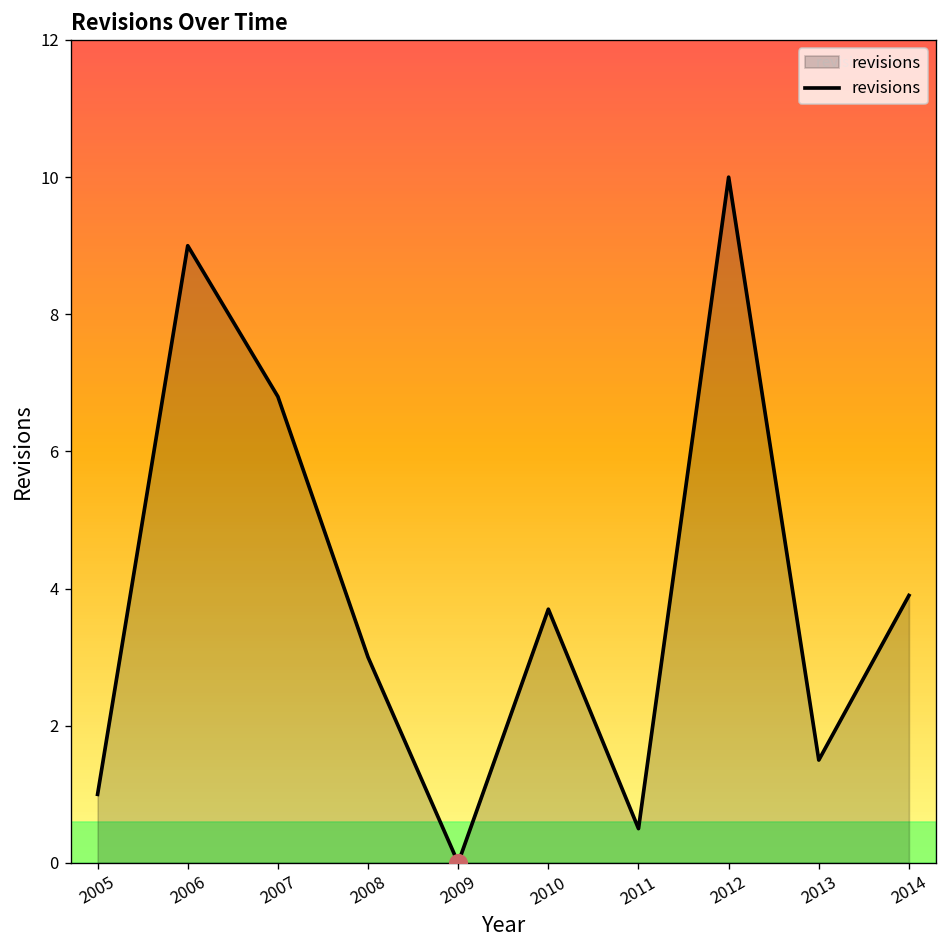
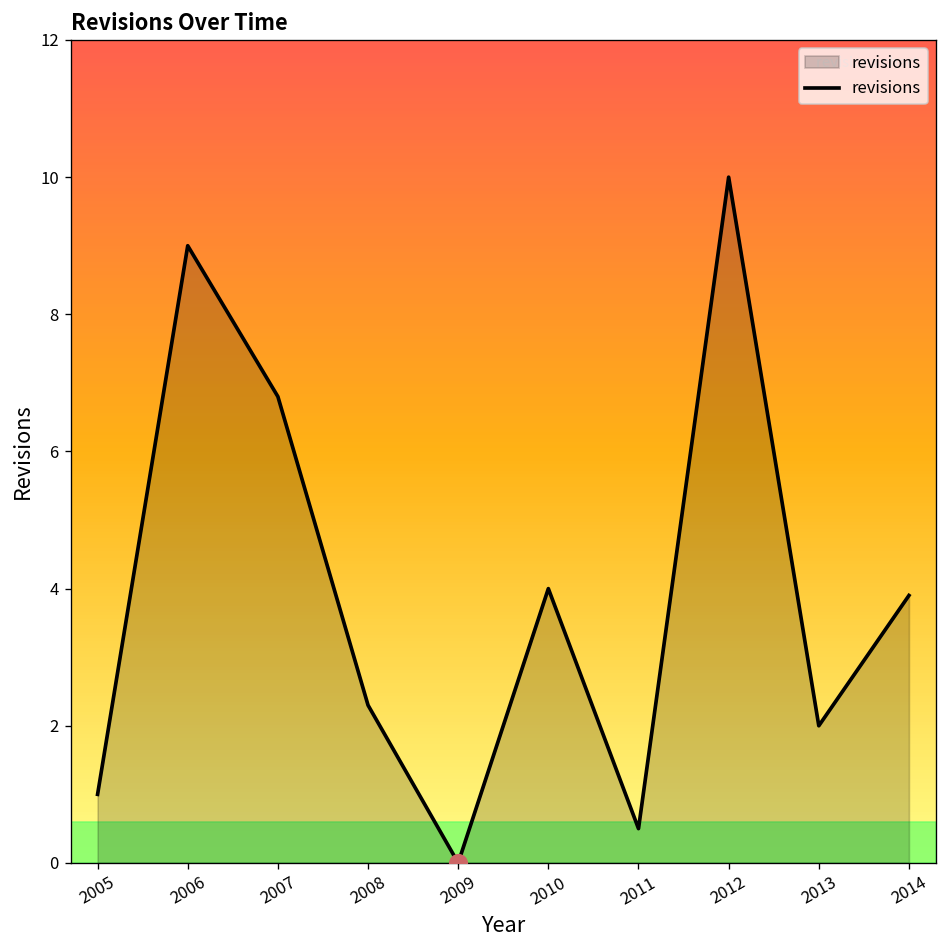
  {
    "revisions": {
      "2005": 1.0,
      "2006": 9.0,
      "2007": 6.8,
-     "2008": 3.0,
-     "2010": 3.7,
+     "2008": 2.3,
+     "2010": 4.0,
      "2012": 10.0,
-     "2013": 1.5,
+     "2013": 2.0,
      "2014": 3.9
    }
  }
